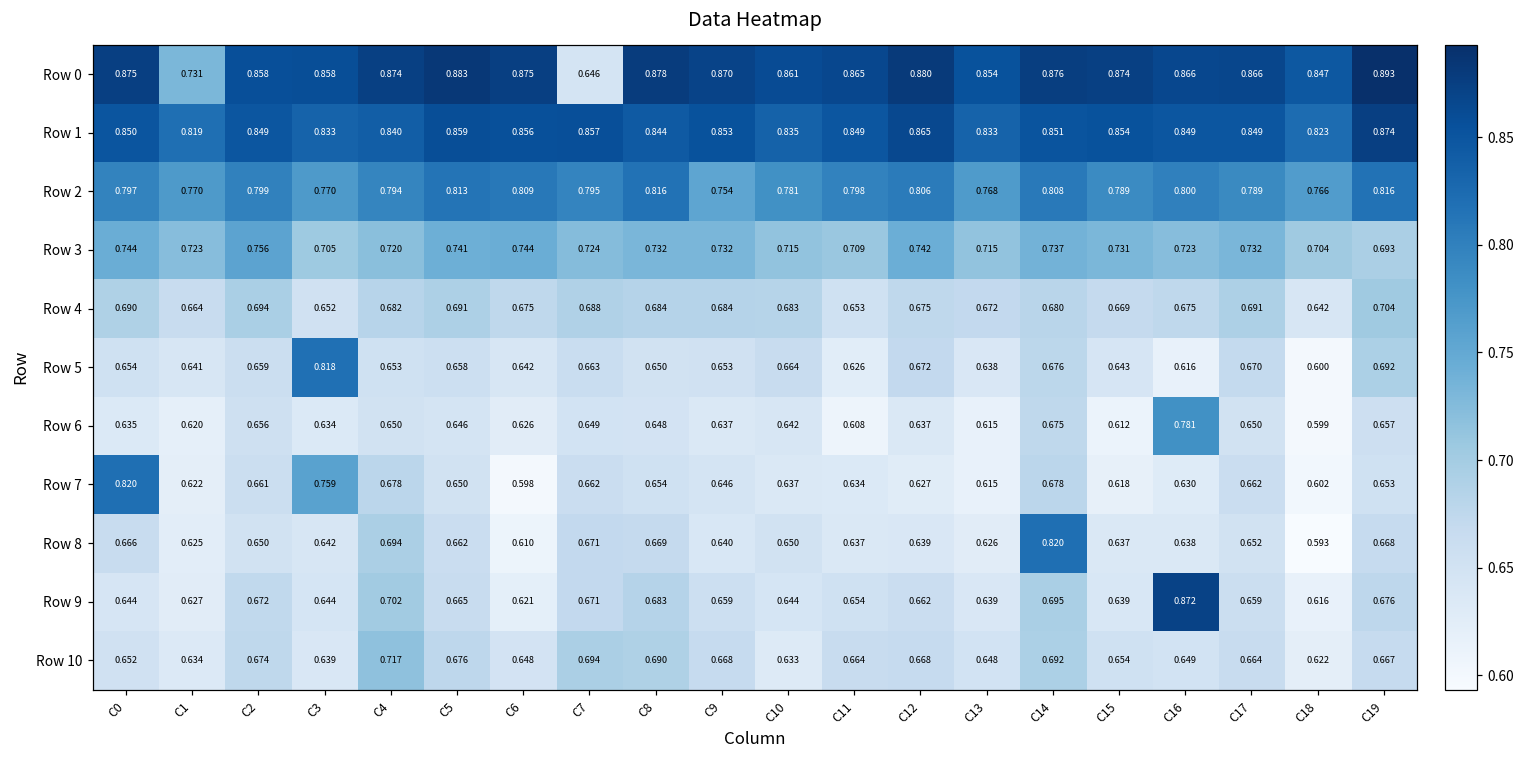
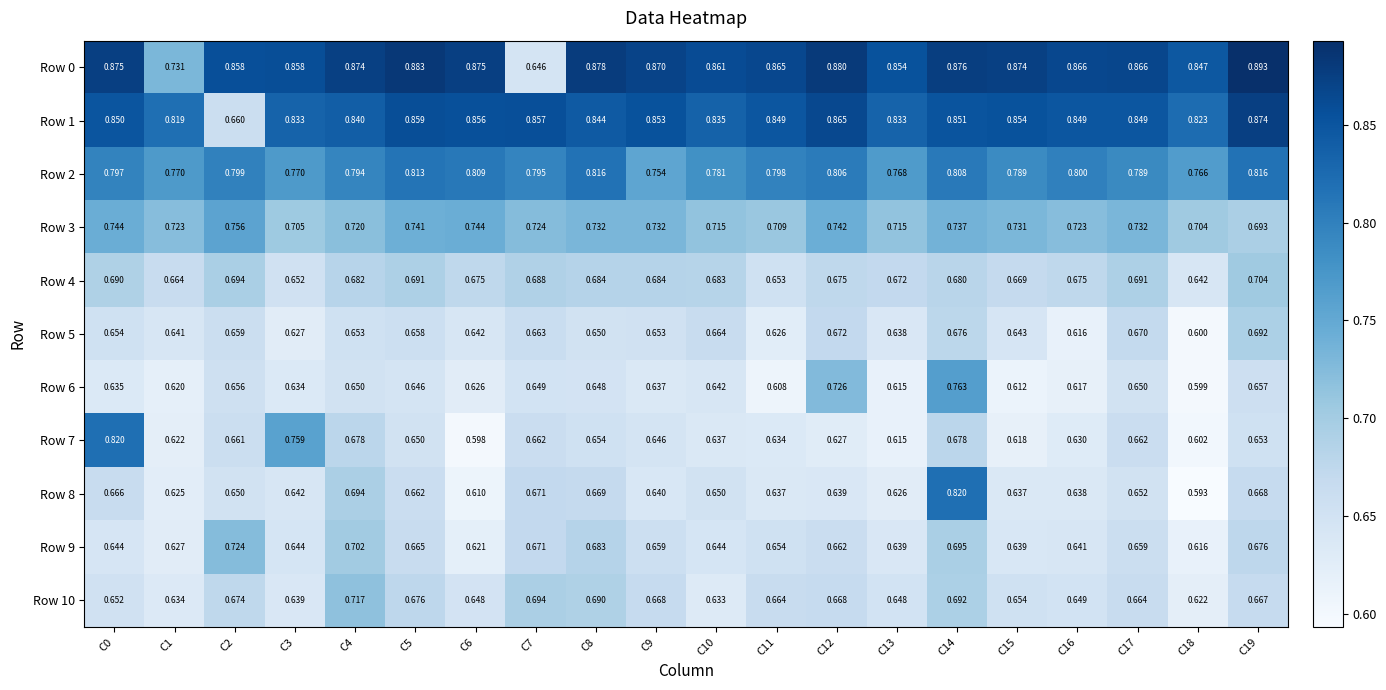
  {
    "Row 1": {
      "C0": 0.850,
      "C1": 0.819,
-     "C2": 0.849,
+     "C2": 0.660,
      "C3": 0.833,
      "C4": 0.840,
      "C5": 0.859,
      "C6": 0.856,
      "C7": 0.857,
      "C8": 0.844,
      "C9": 0.853,
      "C10": 0.835,
      "C11": 0.849,
      "C12": 0.865,
      "C13": 0.833,
      "C14": 0.851,
      "C15": 0.854,
      "C16": 0.849,
      "C17": 0.849,
      "C18": 0.823,
      "C19": 0.874
    },
    "Row 5": {
      "C0": 0.654,
      "C1": 0.641,
      "C2": 0.659,
-     "C3": 0.818,
+     "C3": 0.627,
      "C4": 0.653,
      "C5": 0.658,
      "C6": 0.642,
      "C7": 0.663,
      "C8": 0.650,
      "C9": 0.653,
      "C10": 0.664,
      "C11": 0.626,
      "C12": 0.672,
      "C13": 0.638,
      "C14": 0.676,
      "C15": 0.643,
      "C16": 0.616,
      "C17": 0.670,
      "C18": 0.600,
      "C19": 0.692
    },
    "Row 6": {
      "C0": 0.635,
      "C1": 0.620,
      "C2": 0.656,
      "C3": 0.634,
      "C4": 0.650,
      "C5": 0.646,
      "C6": 0.626,
      "C7": 0.649,
      "C8": 0.648,
      "C9": 0.637,
      "C10": 0.642,
      "C11": 0.608,
-     "C12": 0.637,
+     "C12": 0.726,
      "C13": 0.615,
-     "C14": 0.675,
+     "C14": 0.763,
      "C15": 0.612,
-     "C16": 0.781,
+     "C16": 0.617,
      "C17": 0.650,
      "C18": 0.599,
      "C19": 0.657
    },
    "Row 9": {
      "C0": 0.644,
      "C1": 0.627,
-     "C2": 0.672,
+     "C2": 0.724,
      "C3": 0.644,
      "C4": 0.702,
      "C5": 0.665,
      "C6": 0.621,
      "C7": 0.671,
      "C8": 0.683,
      "C9": 0.659,
      "C10": 0.644,
      "C11": 0.654,
      "C12": 0.662,
      "C13": 0.639,
      "C14": 0.695,
      "C15": 0.639,
-     "C16": 0.872,
+     "C16": 0.641,
      "C17": 0.659,
      "C18": 0.616,
      "C19": 0.676
    }
  }
